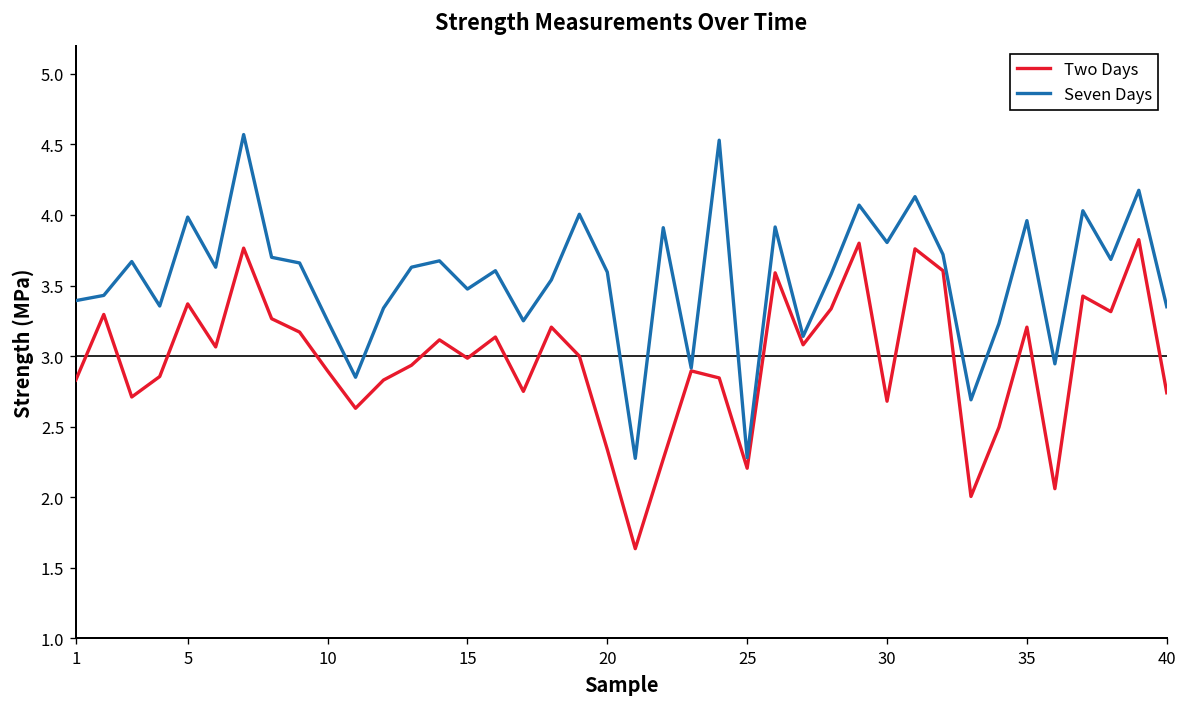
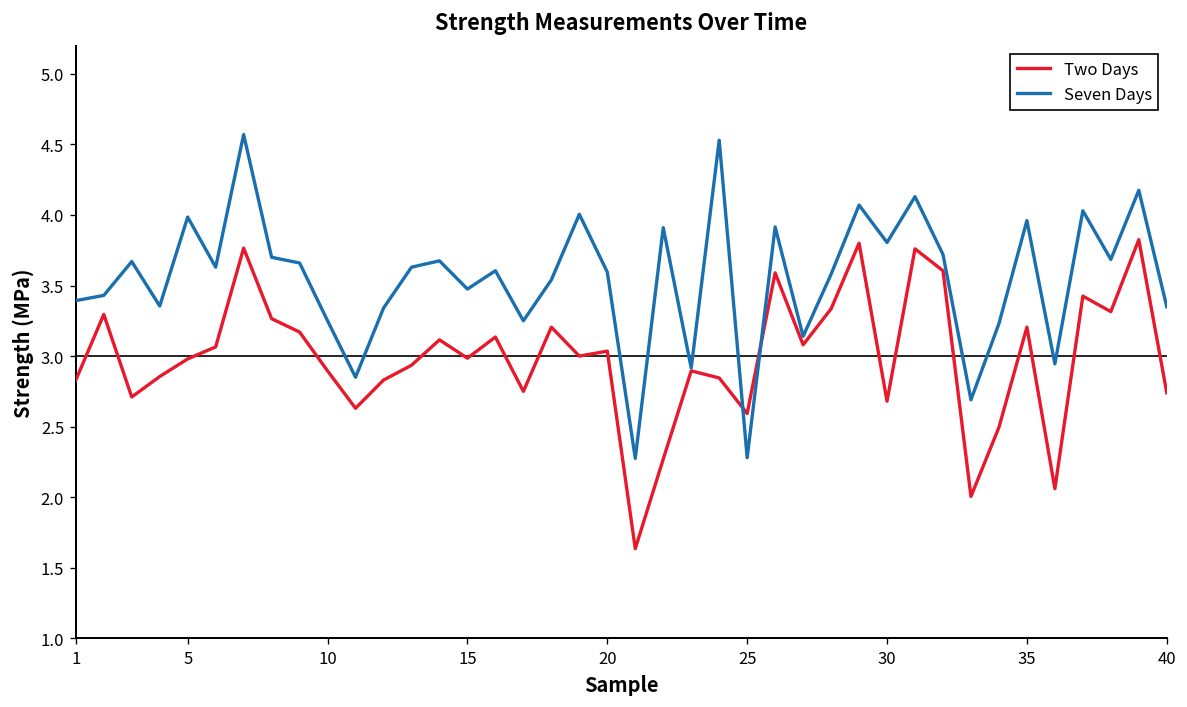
  {
    "Two Days": {
      "1": 2.83,
-     "5": 3.37,
+     "5": 2.98,
      "10": 2.90,
      "15": 2.99,
-     "20": 2.34,
-     "25": 2.21,
+     "20": 3.04,
+     "25": 2.59,
      "30": 2.68,
      "35": 3.21,
      "40": 2.74
    },
    "Seven Days": {
      "1": 3.39,
      "5": 3.99,
      "10": 3.25,
      "15": 3.48,
      "20": 3.60,
      "25": 2.28,
      "30": 3.81,
      "35": 3.96,
      "40": 3.35
    }
  }
